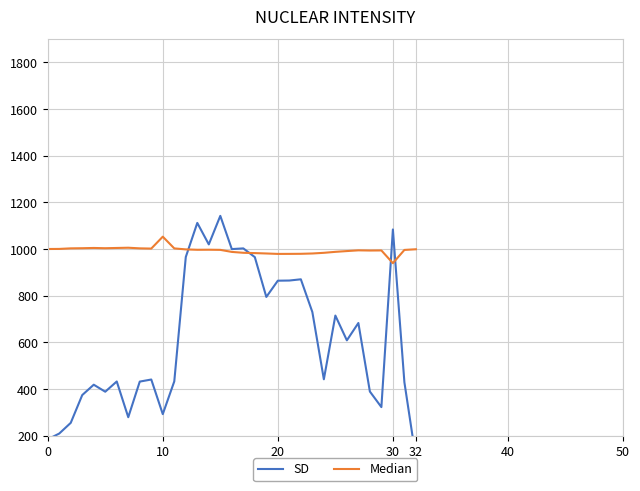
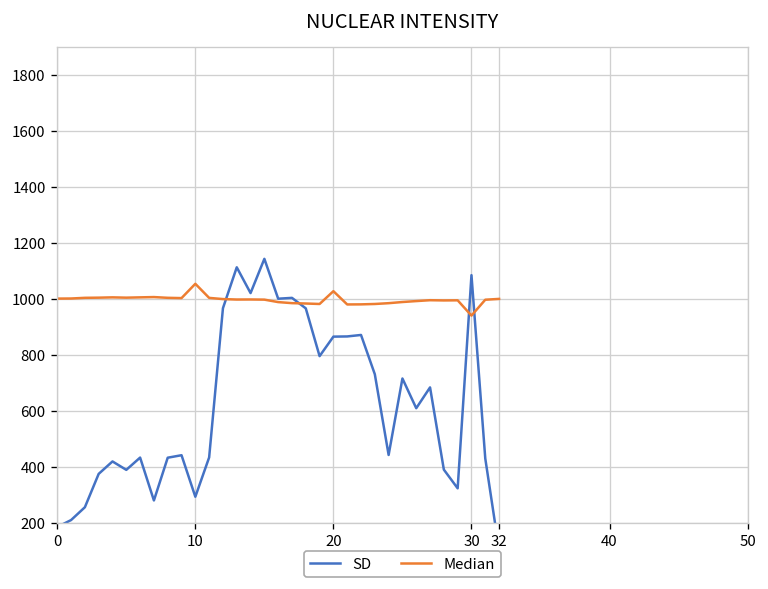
  {
    "SD": {
      "10": 290,
      "20": 860,
      "30": 1080
    },
    "Median": {
      "0": 1000,
      "10": 1050,
-     "20": 980,
+     "20": 1030,
      "30": 940,
      "32": 1000
    }
  }
